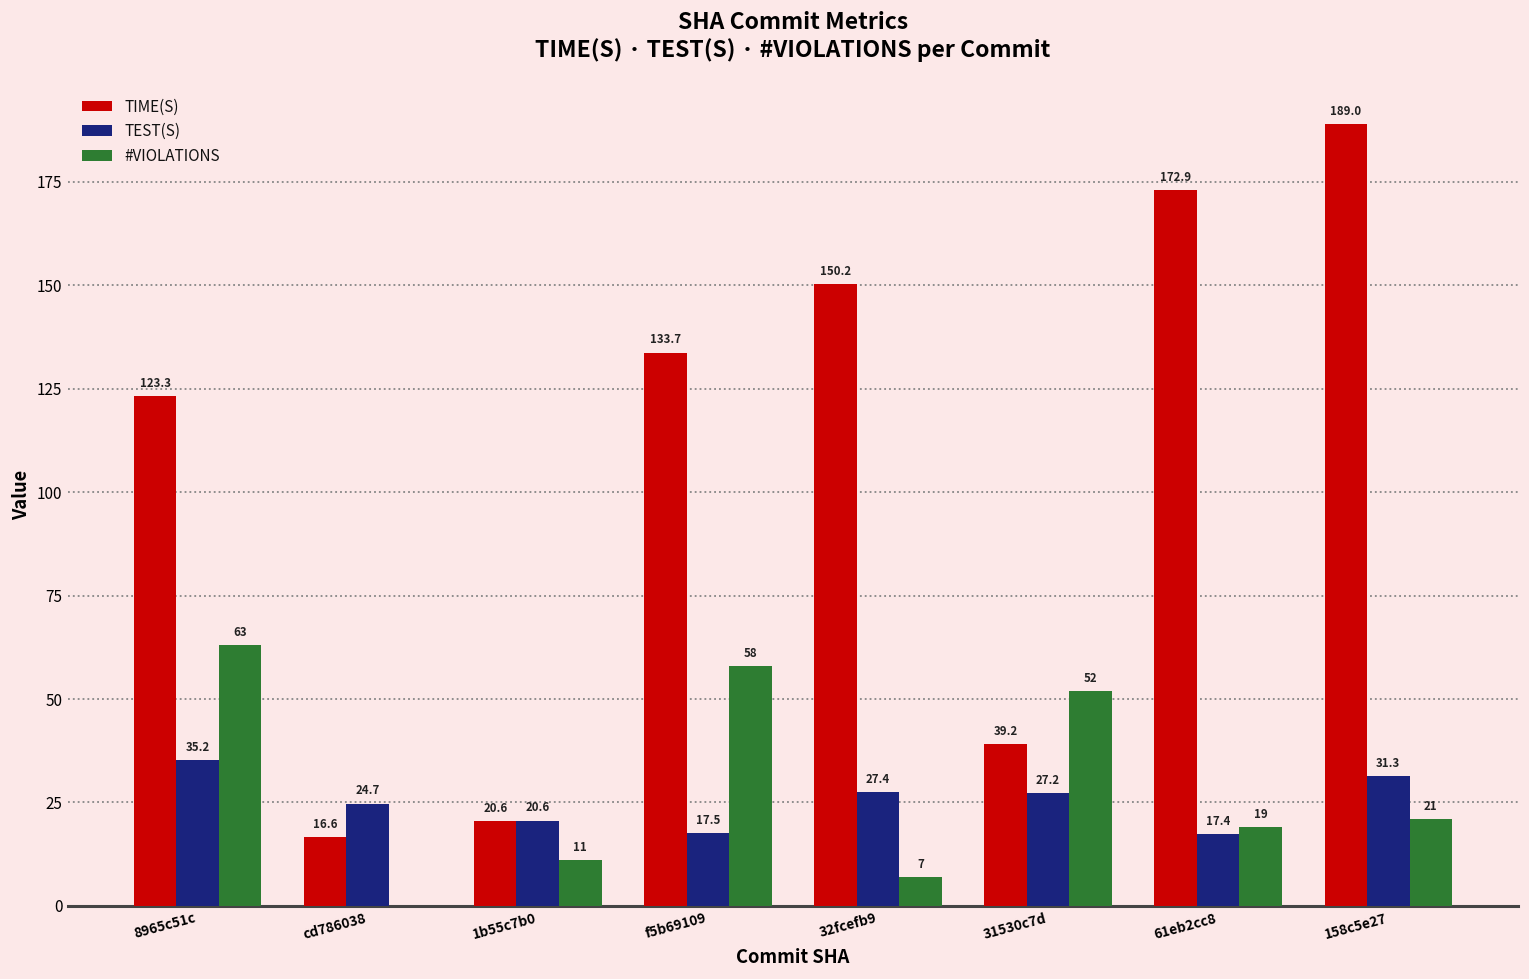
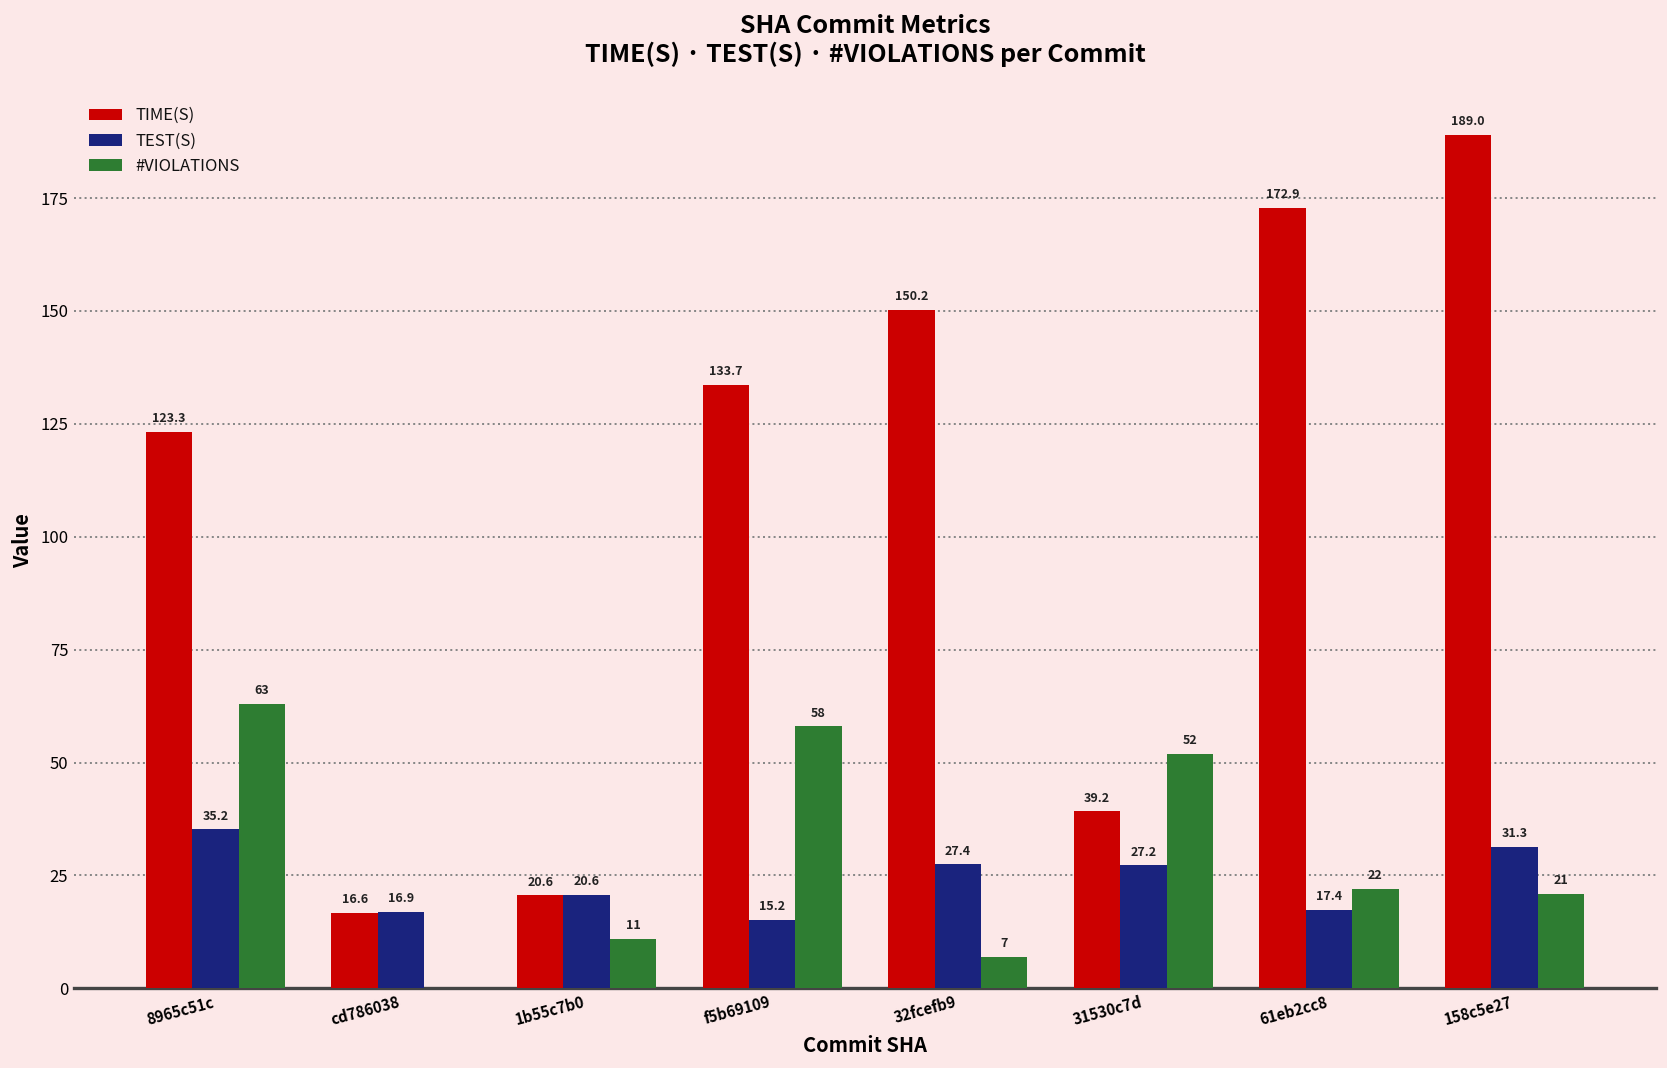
  {
    "TIME(S)": {
      "8965c51c": 123.3,
      "cd786038": 16.6,
      "1b55c7b0": 20.6,
      "f5b69109": 133.7,
      "32fcefb9": 150.2,
      "31530c7d": 39.2,
      "61eb2cc8": 172.9,
      "158c5e27": 189.0
    },
    "TEST(S)": {
      "8965c51c": 35.2,
-     "cd786038": 24.7,
+     "cd786038": 16.9,
      "1b55c7b0": 20.6,
-     "f5b69109": 17.5,
+     "f5b69109": 15.2,
      "32fcefb9": 27.4,
      "31530c7d": 27.2,
      "61eb2cc8": 17.4,
      "158c5e27": 31.3
    },
    "#VIOLATIONS": {
      "8965c51c": 63,
      "1b55c7b0": 11,
      "f5b69109": 58,
      "32fcefb9": 7,
      "31530c7d": 52,
-     "61eb2cc8": 19,
+     "61eb2cc8": 22,
      "158c5e27": 21
    }
  }
